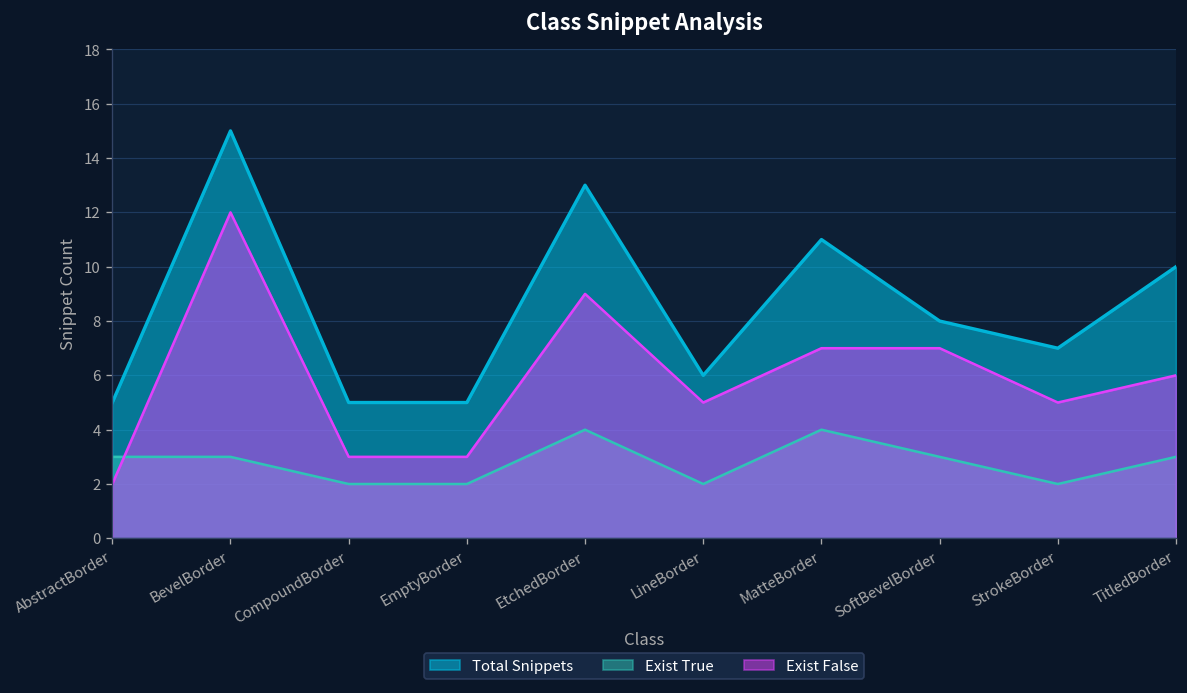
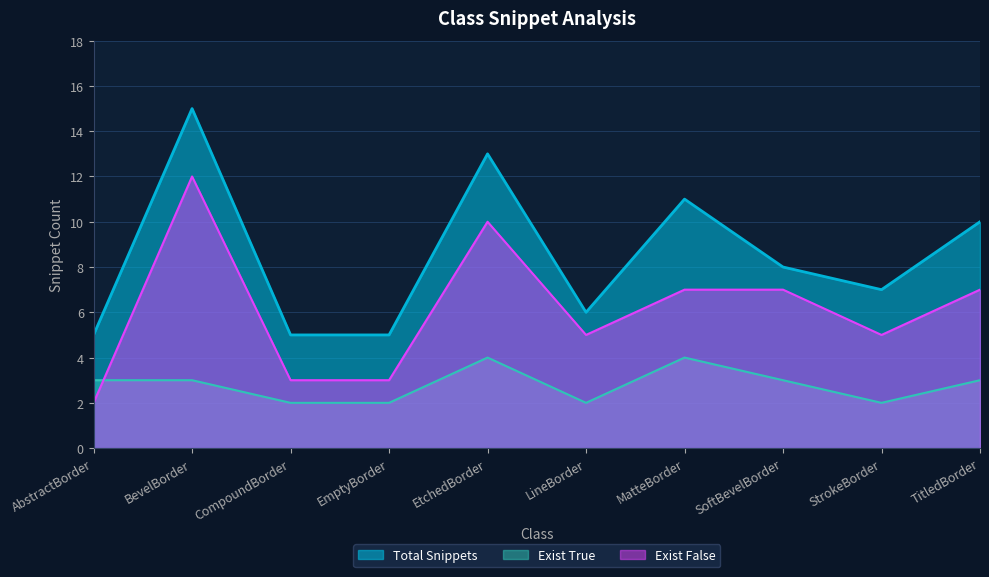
  {
    "Exist False": {
      "AbstractBorder": 2,
      "BevelBorder": 12,
      "CompoundBorder": 3,
      "EmptyBorder": 3,
-     "EtchedBorder": 9,
+     "EtchedBorder": 10,
      "LineBorder": 5,
      "MatteBorder": 7,
      "SoftBevelBorder": 7,
      "StrokeBorder": 5,
-     "TitledBorder": 6
+     "TitledBorder": 7
    }
  }
